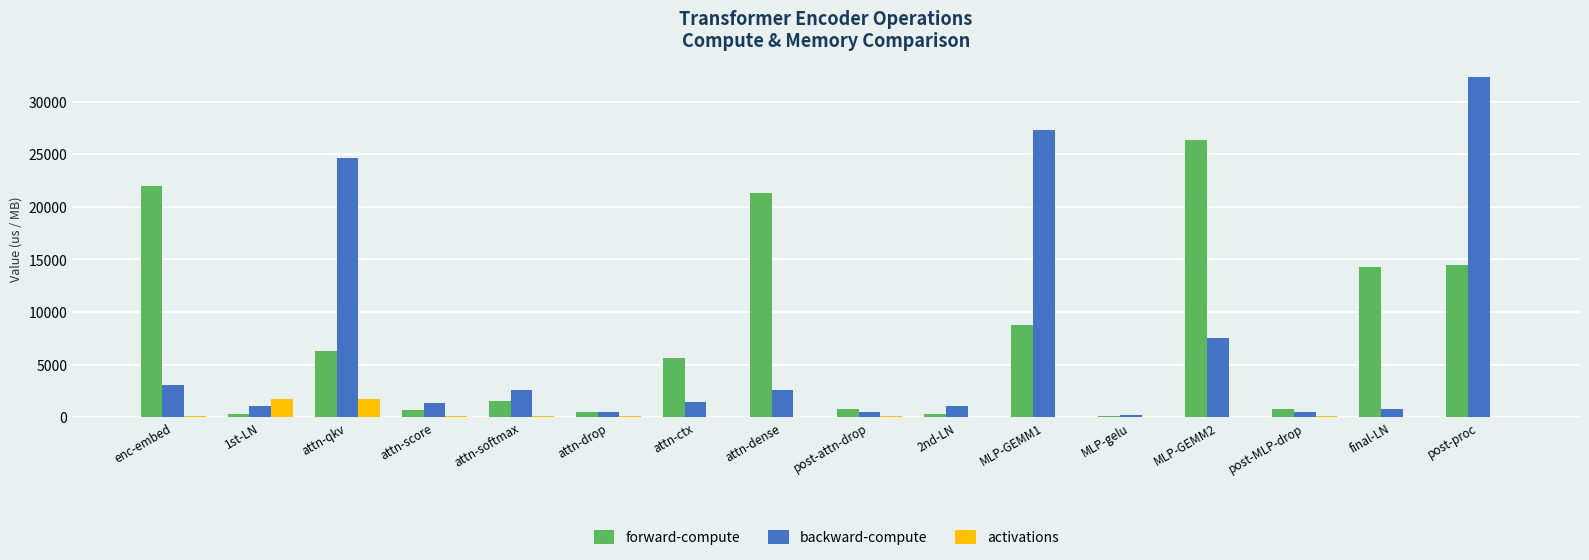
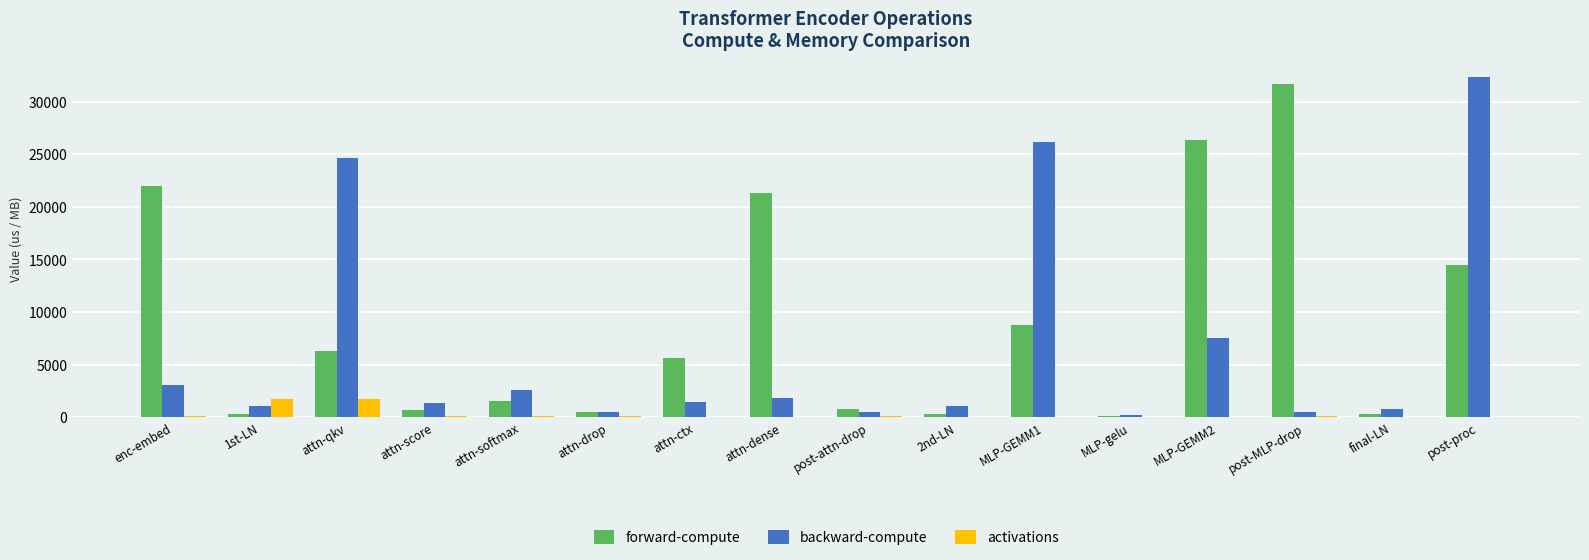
  {
    "forward-compute": {
      "enc-embed": 22000,
      "1st-LN": 300,
      "attn-qkv": 6300,
      "attn-score": 700,
      "attn-softmax": 1500,
      "attn-drop": 500,
      "attn-ctx": 5600,
      "attn-dense": 21300,
      "post-attn-drop": 800,
      "2nd-LN": 300,
      "MLP-GEMM1": 8800,
      "MLP-GEMM2": 26300,
-     "post-MLP-drop": 800,
-     "final-LN": 14300,
+     "post-MLP-drop": 31600,
+     "final-LN": 300,
      "post-proc": 14500
    },
    "backward-compute": {
      "enc-embed": 3100,
      "1st-LN": 1000,
      "attn-qkv": 24700,
      "attn-score": 1400,
      "attn-softmax": 2600,
      "attn-drop": 500,
      "attn-ctx": 1500,
-     "attn-dense": 2600,
+     "attn-dense": 1800,
      "post-attn-drop": 500,
      "2nd-LN": 1000,
-     "MLP-GEMM1": 27400,
+     "MLP-GEMM1": 26100,
      "MLP-GEMM2": 7500,
      "post-MLP-drop": 500,
      "final-LN": 700,
      "post-proc": 32300
    },
    "activations": {
      "1st-LN": 1700,
      "attn-qkv": 1700
    }
  }
